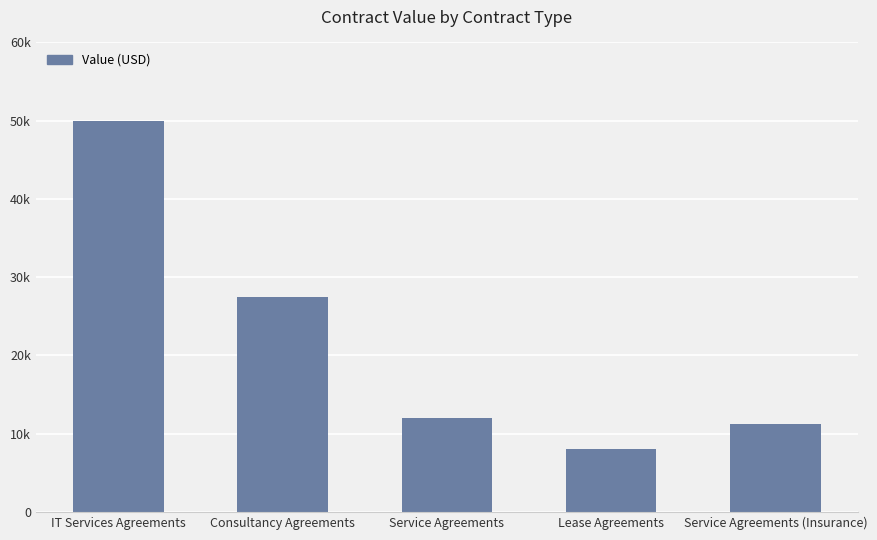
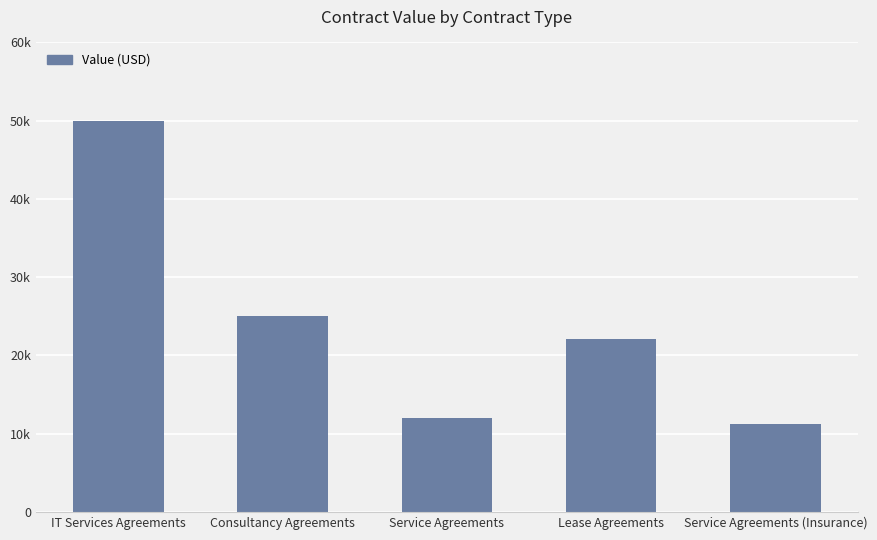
  {
    "IT Services Agreements": 50000,
-   "Consultancy Agreements": 27000,
+   "Consultancy Agreements": 25000,
    "Service Agreements": 12000,
-   "Lease Agreements": 8000,
+   "Lease Agreements": 22000,
    "Service Agreements (Insurance)": 11000
  }
